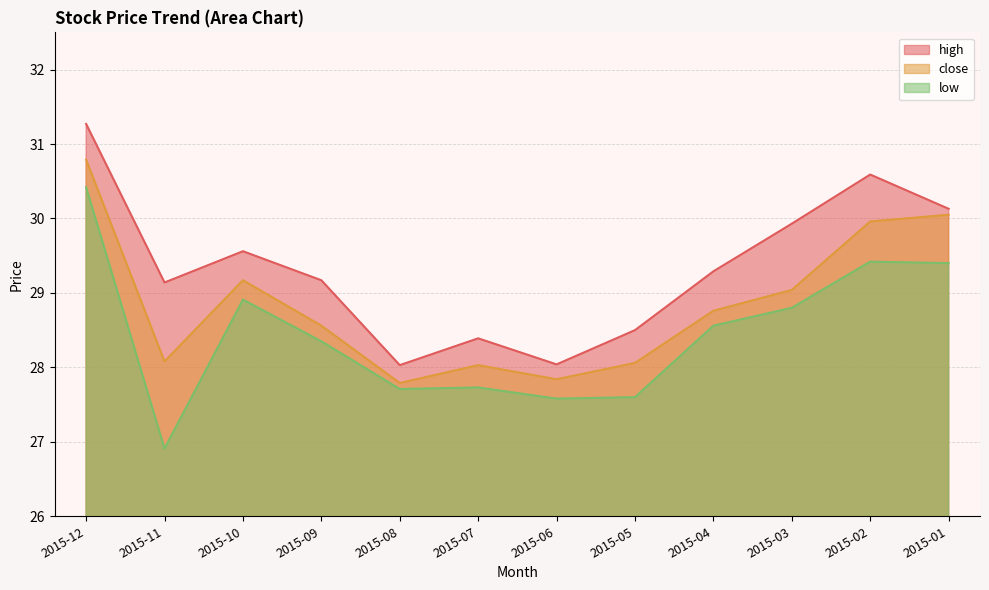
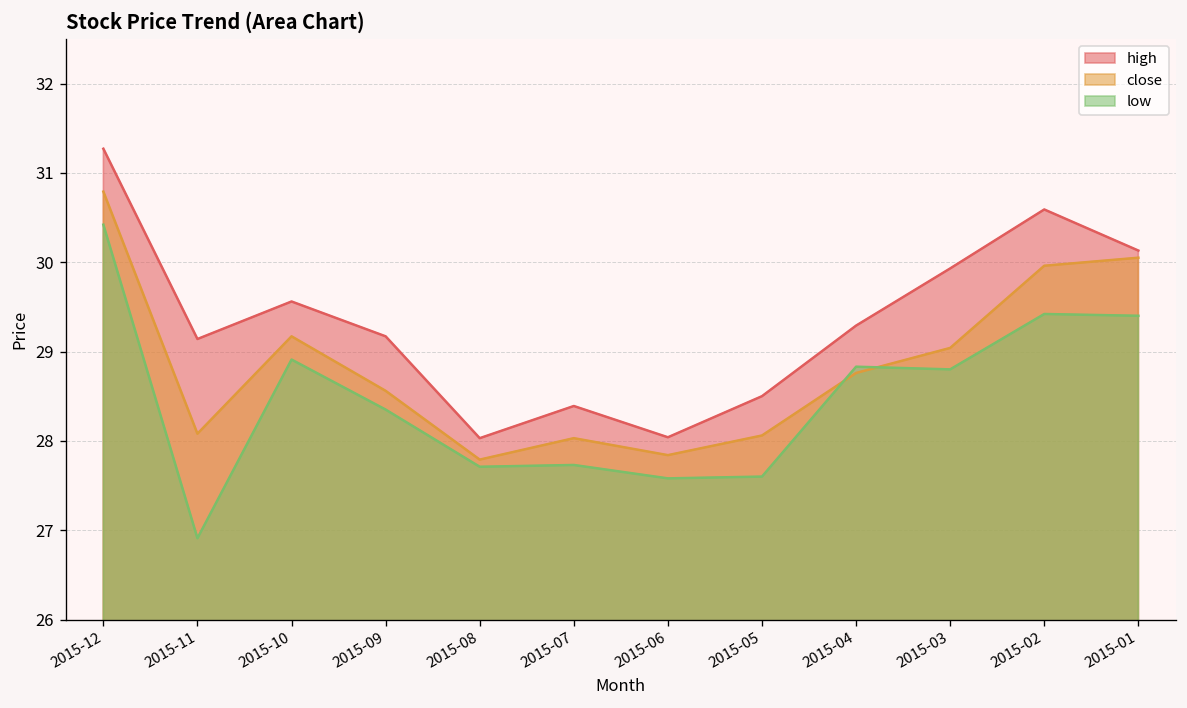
  {
    "low": {
      "2015-12": 30.4,
      "2015-11": 26.9,
      "2015-10": 28.9,
      "2015-09": 28.4,
      "2015-08": 27.7,
      "2015-07": 27.7,
      "2015-06": 27.6,
      "2015-05": 27.6,
-     "2015-04": 28.6,
+     "2015-04": 28.8,
      "2015-03": 28.8,
      "2015-02": 29.4,
      "2015-01": 29.4
    }
  }
